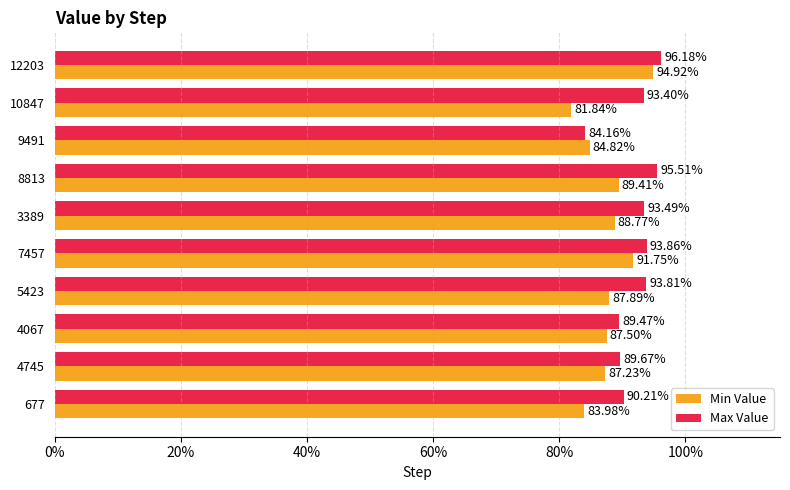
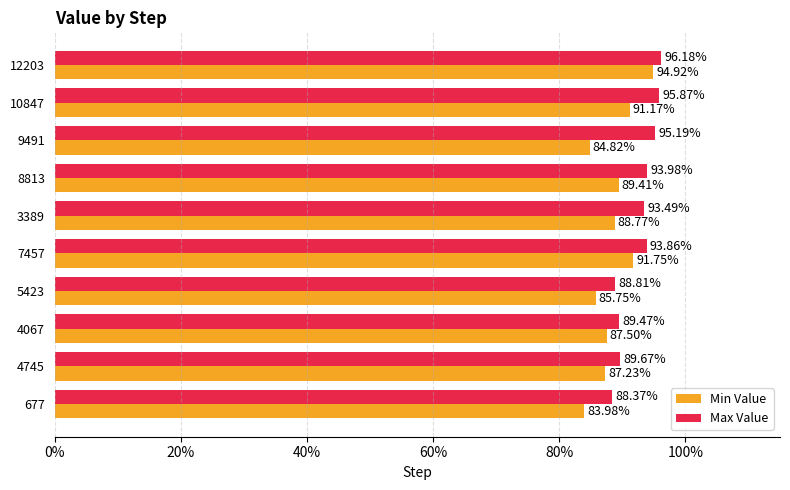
  {
    "Min Value": {
      "12203": "94.92%",
-     "10847": "81.84%",
+     "10847": "91.17%",
      "9491": "84.82%",
      "8813": "89.41%",
      "3389": "88.77%",
      "7457": "91.75%",
-     "5423": "87.89%",
+     "5423": "85.75%",
      "4067": "87.50%",
      "4745": "87.23%",
      "677": "83.98%"
    },
    "Max Value": {
      "12203": "96.18%",
-     "10847": "93.40%",
-     "9491": "84.16%",
-     "8813": "95.51%",
+     "10847": "95.87%",
+     "9491": "95.19%",
+     "8813": "93.98%",
      "3389": "93.49%",
      "7457": "93.86%",
-     "5423": "93.81%",
+     "5423": "88.81%",
      "4067": "89.47%",
      "4745": "89.67%",
-     "677": "90.21%"
+     "677": "88.37%"
    }
  }
